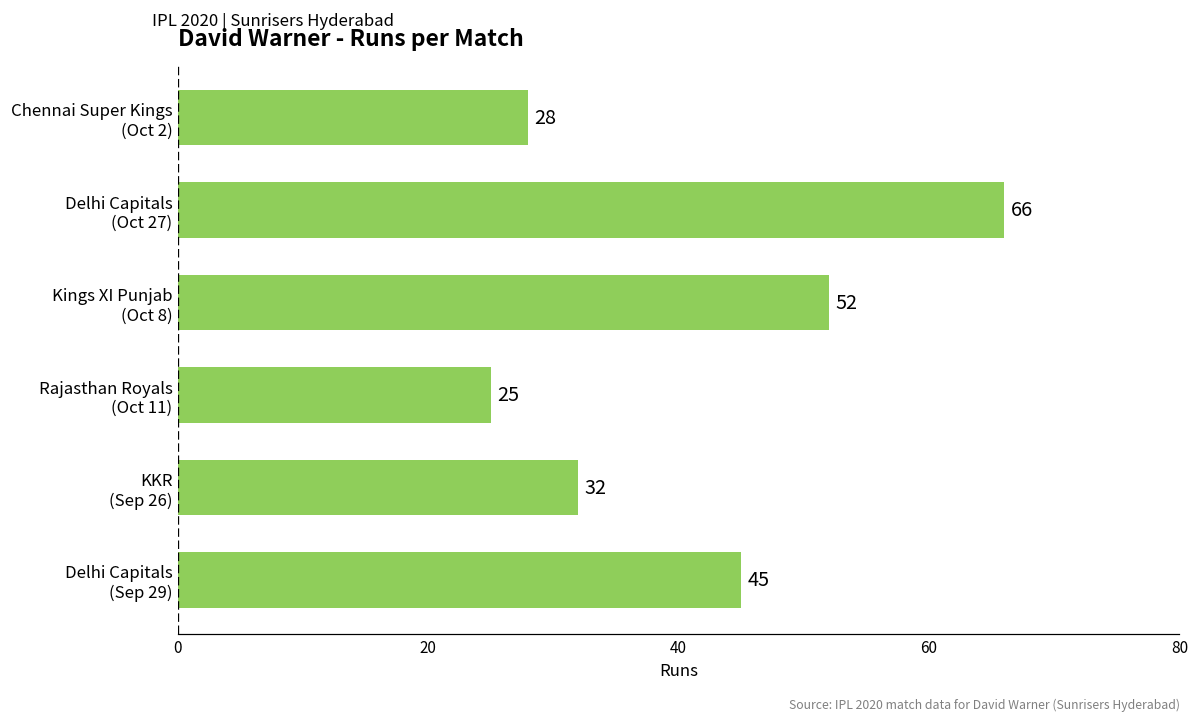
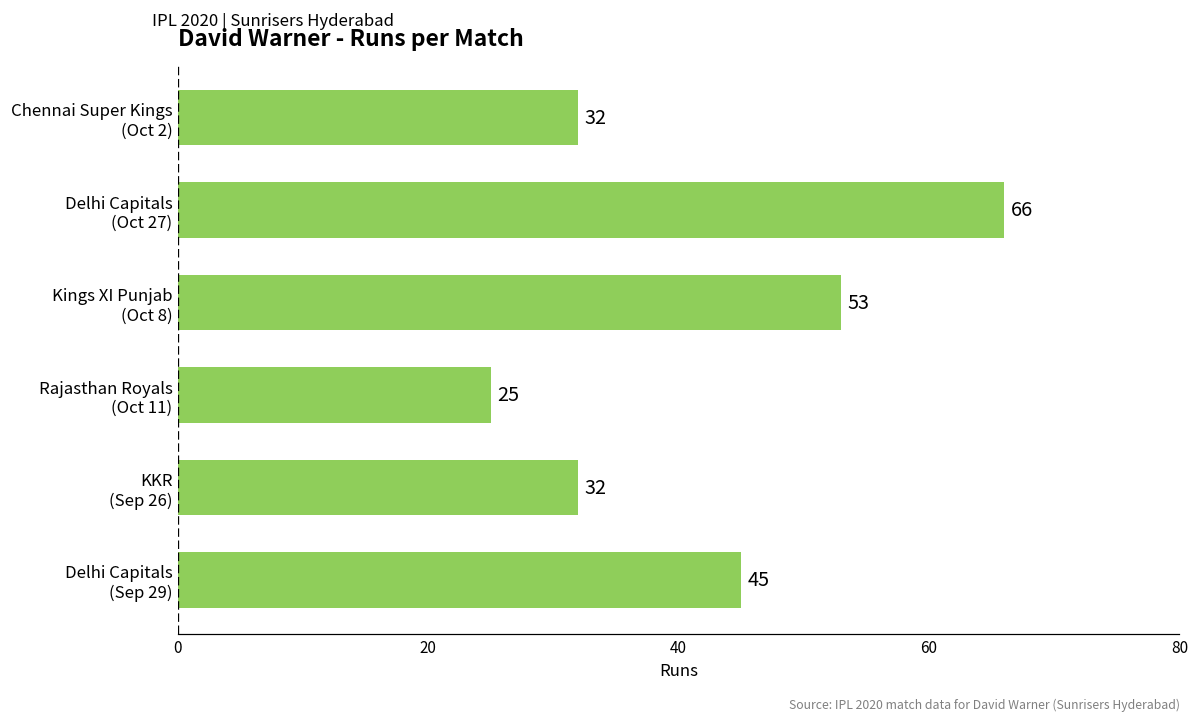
  {
-   "Chennai Super Kings (Oct 2)": 28,
+   "Chennai Super Kings (Oct 2)": 32,
    "Delhi Capitals (Oct 27)": 66,
-   "Kings XI Punjab (Oct 8)": 52,
+   "Kings XI Punjab (Oct 8)": 53,
    "Rajasthan Royals (Oct 11)": 25,
    "KKR (Sep 26)": 32,
    "Delhi Capitals (Sep 29)": 45
  }
